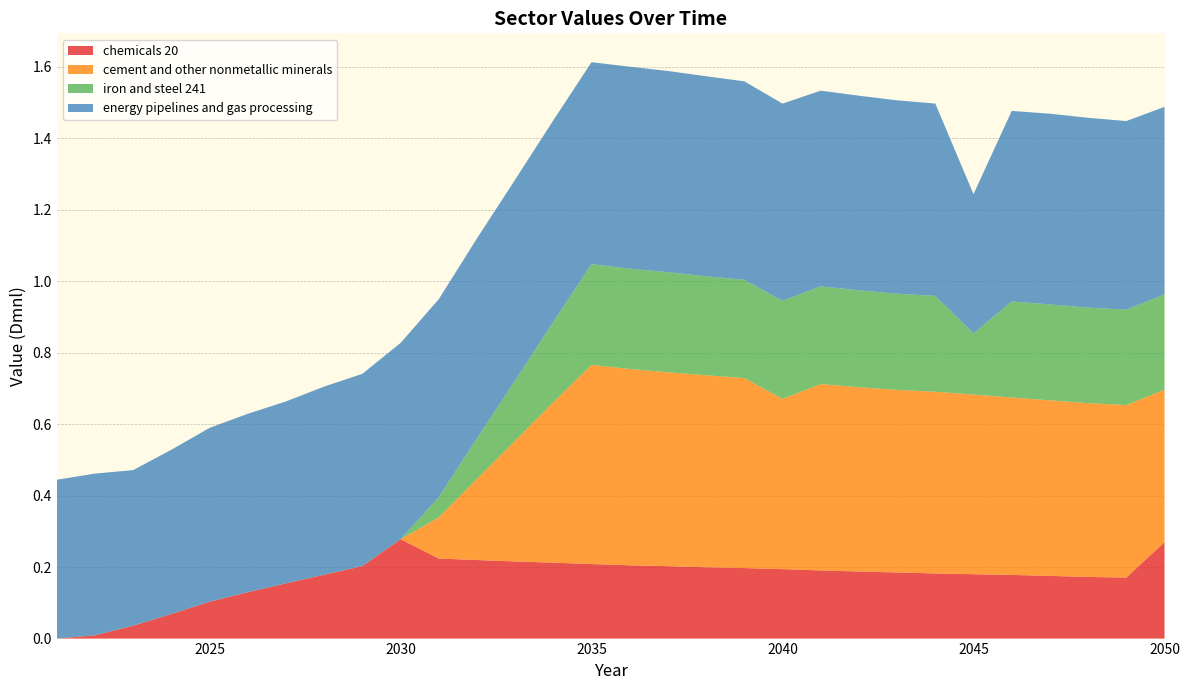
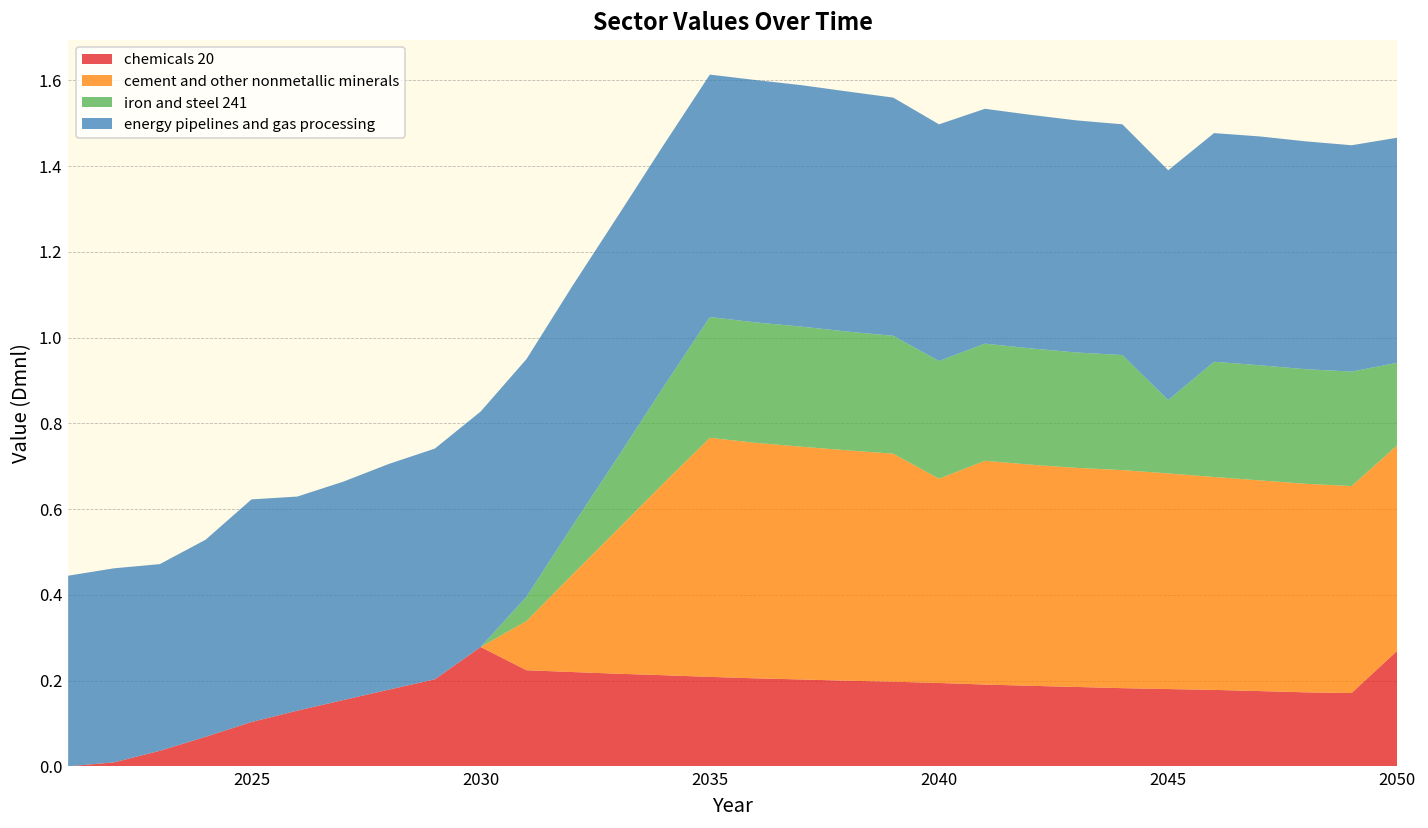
  {
    "chemicals 20": {
      "2035": 0.21,
      "2040": 0.19,
      "2045": 0.18,
      "2050": 0.27
    },
    "cement and other nonmetallic minerals": {
      "2035": 0.56,
      "2040": 0.48,
      "2045": 0.50,
-     "2050": 0.43
+     "2050": 0.48
    },
    "iron and steel 241": {
      "2035": 0.28,
      "2040": 0.27,
      "2045": 0.17,
-     "2050": 0.27
+     "2050": 0.19
    },
    "energy pipelines and gas processing": {
-     "2025": 0.49,
+     "2025": 0.52,
      "2030": 0.55,
      "2035": 0.57,
      "2040": 0.55,
-     "2045": 0.39,
+     "2045": 0.54,
      "2050": 0.53
    }
  }
